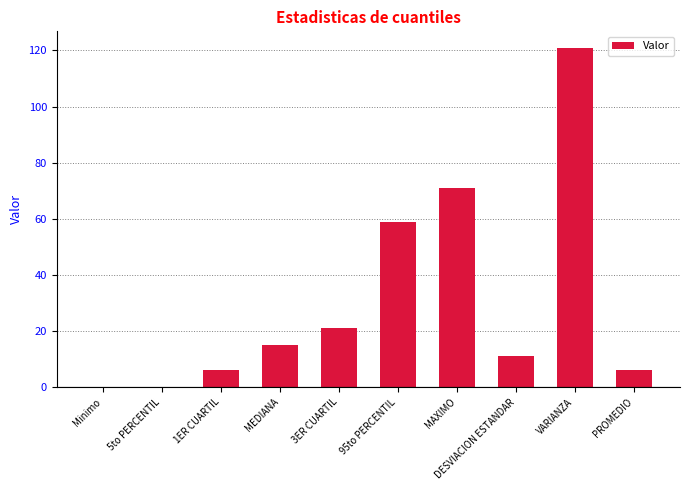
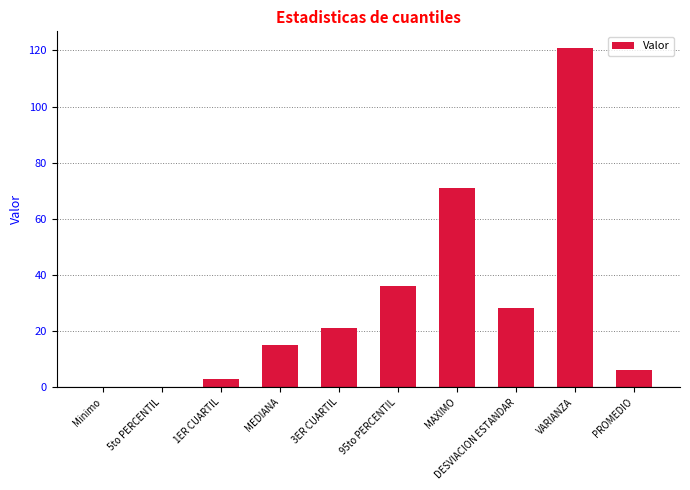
  {
    "Minimo": 0,
    "5to PERCENTIL": 0,
-   "1ER CUARTIL": 6,
+   "1ER CUARTIL": 3,
    "MEDIANA": 15,
    "3ER CUARTIL": 21,
-   "95to PERCENTIL": 59,
+   "95to PERCENTIL": 36,
    "MAXIMO": 71,
-   "DESVIACION ESTANDAR": 11,
+   "DESVIACION ESTANDAR": 28,
    "VARIANZA": 121,
    "PROMEDIO": 6
  }
